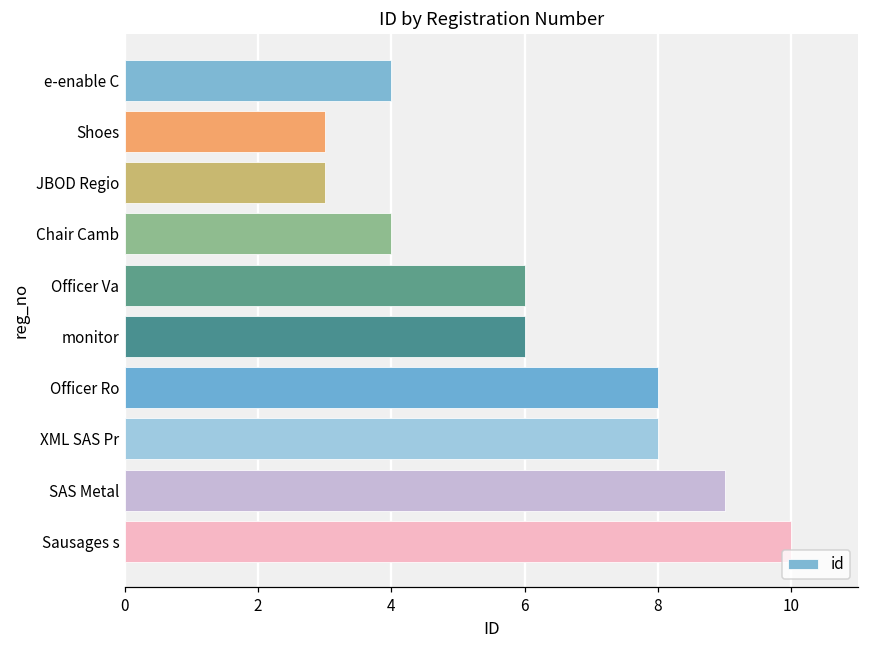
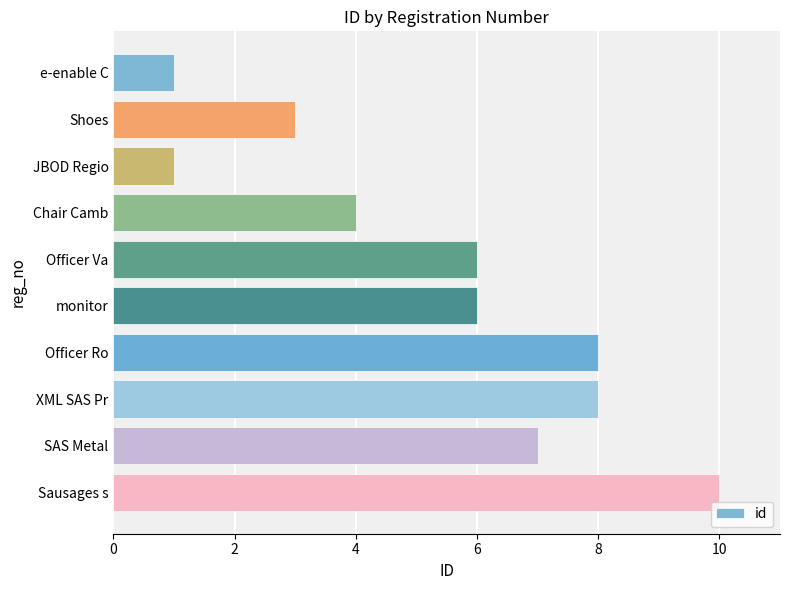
  {
-   "e-enable C": 4,
+   "e-enable C": 1,
    "Shoes": 3,
-   "JBOD Regio": 3,
+   "JBOD Regio": 1,
    "Chair Camb": 4,
    "Officer Va": 6,
    "monitor": 6,
    "Officer Ro": 8,
    "XML SAS Pr": 8,
-   "SAS Metal": 9,
+   "SAS Metal": 7,
    "Sausages s": 10
  }
